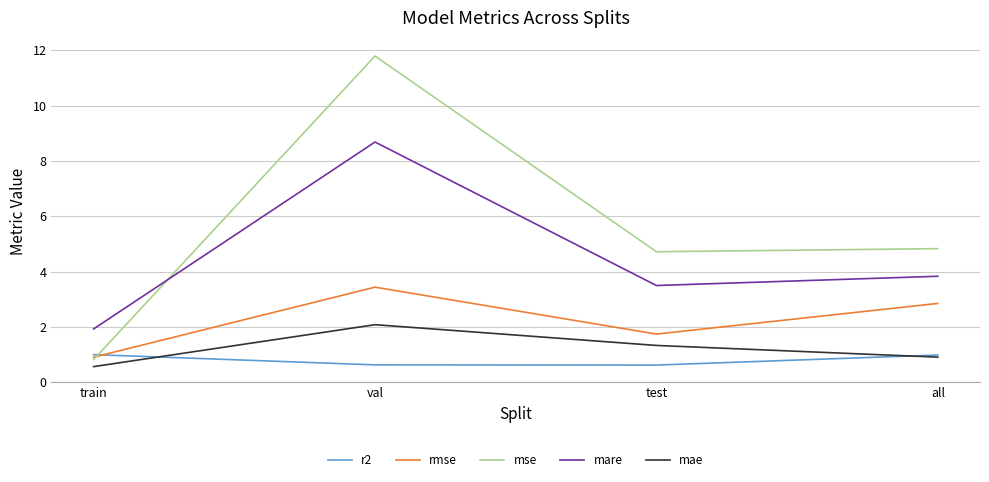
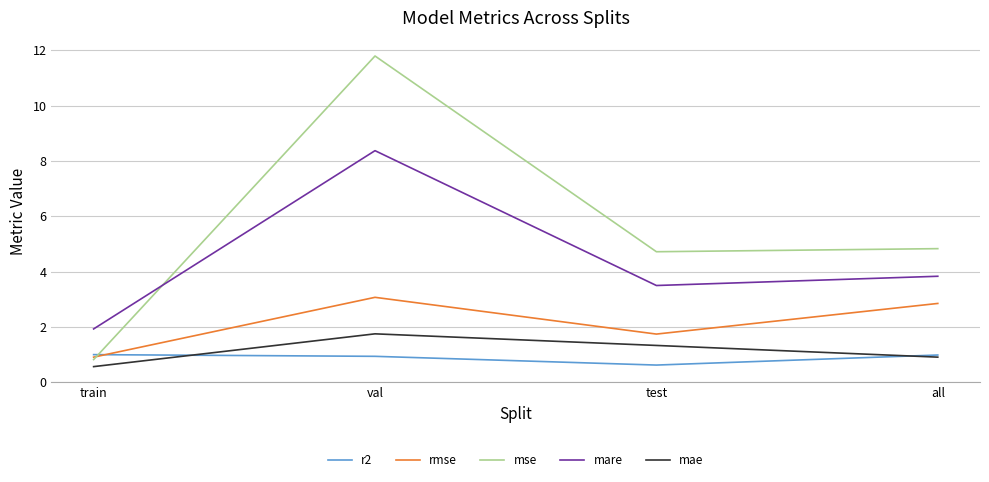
  {
    "r2": {
      "train": 1.0,
-     "val": 0.6,
+     "val": 0.9,
      "test": 0.6
    },
    "rmse": {
-     "val": 3.4,
+     "val": 3.1,
      "test": 1.7,
      "all": 2.8
    },
    "mse": {
      "val": 11.8,
      "test": 4.7,
      "all": 4.8
    },
    "mare": {
      "train": 1.9,
-     "val": 8.7,
+     "val": 8.4,
      "test": 3.5,
      "all": 3.8
    },
    "mae": {
      "train": 0.6,
-     "val": 2.1,
+     "val": 1.7,
      "test": 1.3
    }
  }
